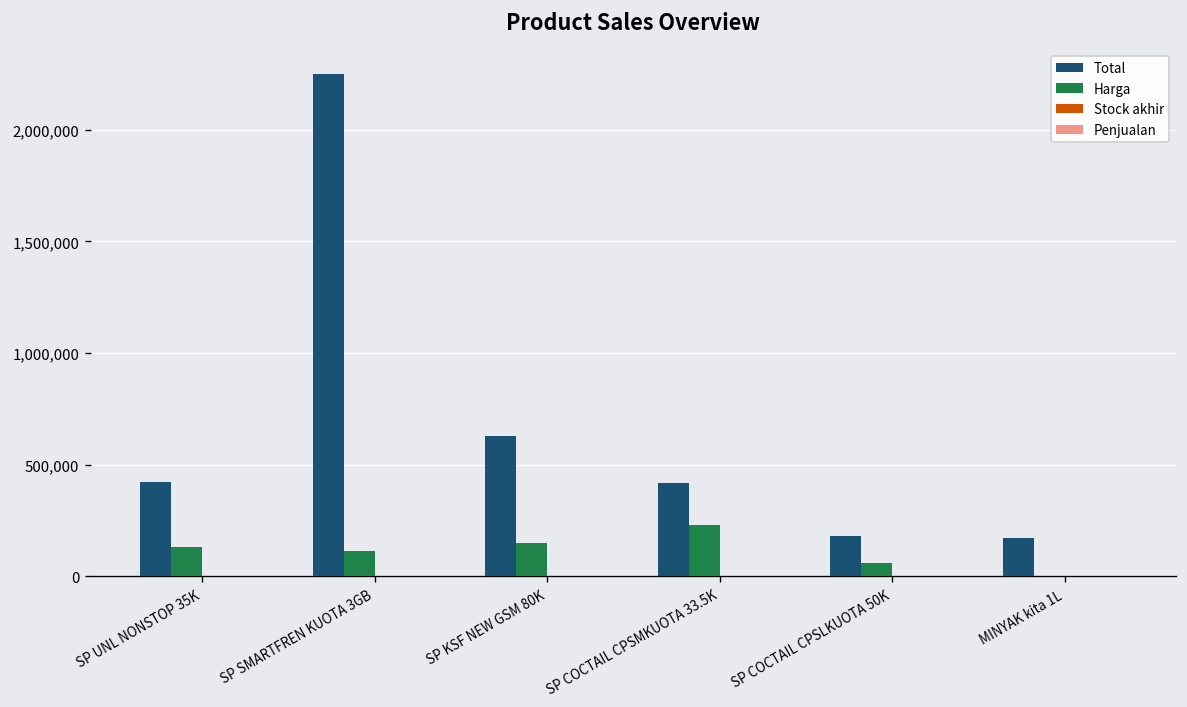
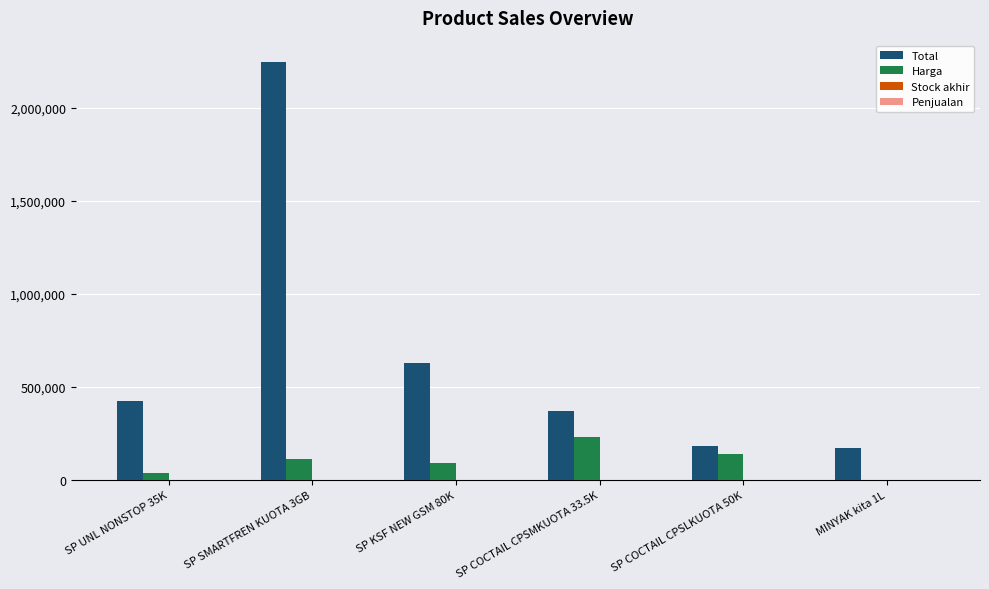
  {
    "Total": {
      "SP UNL NONSTOP 35K": "420,000",
      "SP SMARTFREN KUOTA 3GB": "2,250,000",
      "SP KSF NEW GSM 80K": "630,000",
-     "SP COCTAIL CPSMKUOTA 33.5K": "420,000",
+     "SP COCTAIL CPSMKUOTA 33.5K": "370,000",
      "SP COCTAIL CPSLKUOTA 50K": "180,000",
      "MINYAK kita 1L": "170,000"
    },
    "Harga": {
-     "SP UNL NONSTOP 35K": "130,000",
+     "SP UNL NONSTOP 35K": "40,000",
      "SP SMARTFREN KUOTA 3GB": "110,000",
-     "SP KSF NEW GSM 80K": "150,000",
+     "SP KSF NEW GSM 80K": "90,000",
      "SP COCTAIL CPSMKUOTA 33.5K": "230,000",
-     "SP COCTAIL CPSLKUOTA 50K": "60,000"
+     "SP COCTAIL CPSLKUOTA 50K": "140,000"
    },
    "Penjualan": {
      "SP UNL NONSTOP 35K": "0",
      "SP SMARTFREN KUOTA 3GB": "0",
      "SP KSF NEW GSM 80K": "0",
      "SP COCTAIL CPSMKUOTA 33.5K": "0",
      "SP COCTAIL CPSLKUOTA 50K": "0",
      "MINYAK kita 1L": "0"
    }
  }
